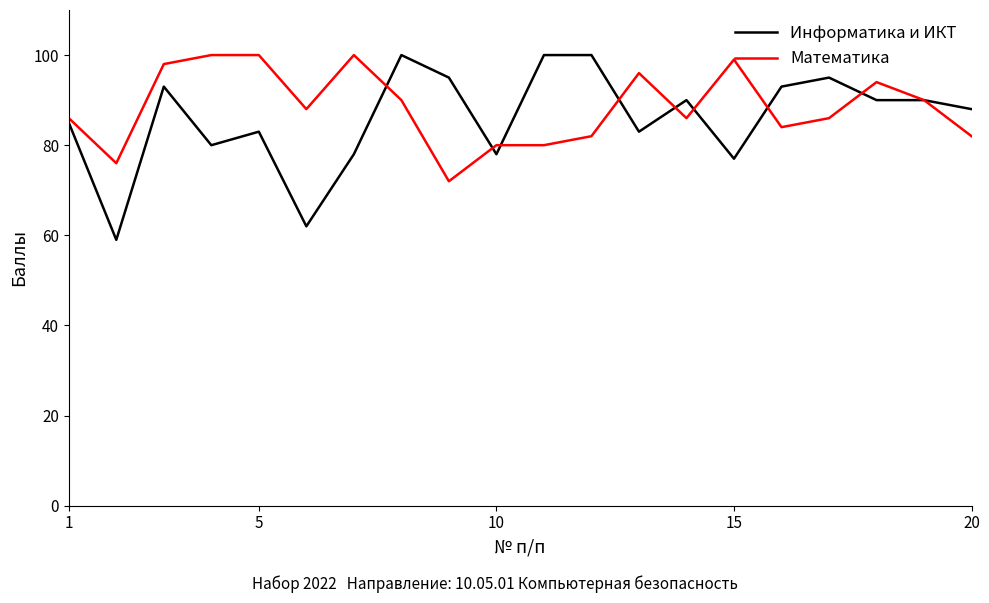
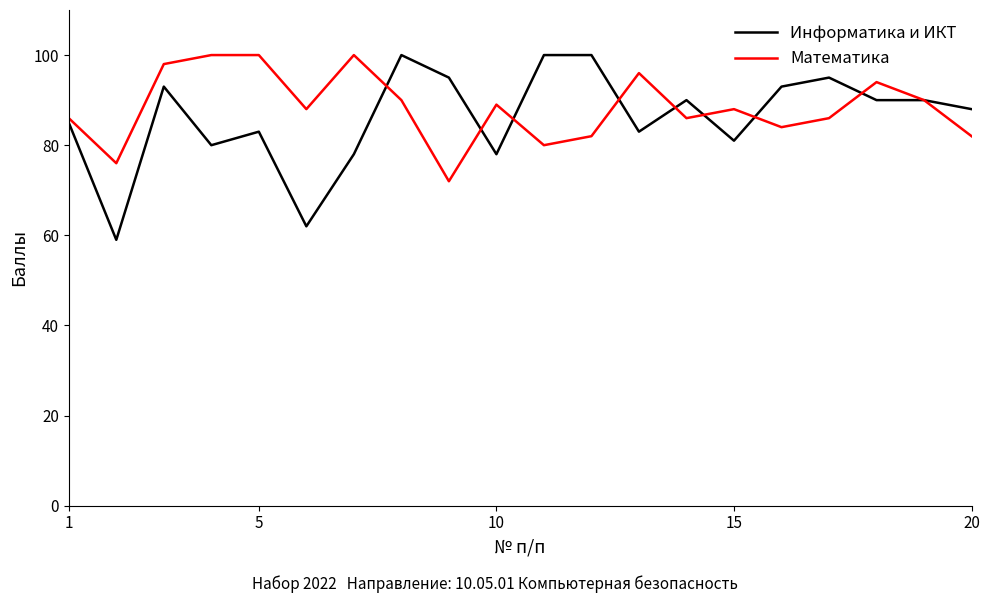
  {
    "Информатика и ИКТ": {
      "1": 85,
      "5": 83,
      "10": 78,
-     "15": 77,
+     "15": 81,
      "20": 88
    },
    "Математика": {
      "1": 86,
      "5": 100,
-     "10": 80,
-     "15": 99,
+     "10": 89,
+     "15": 88,
      "20": 82
    }
  }
